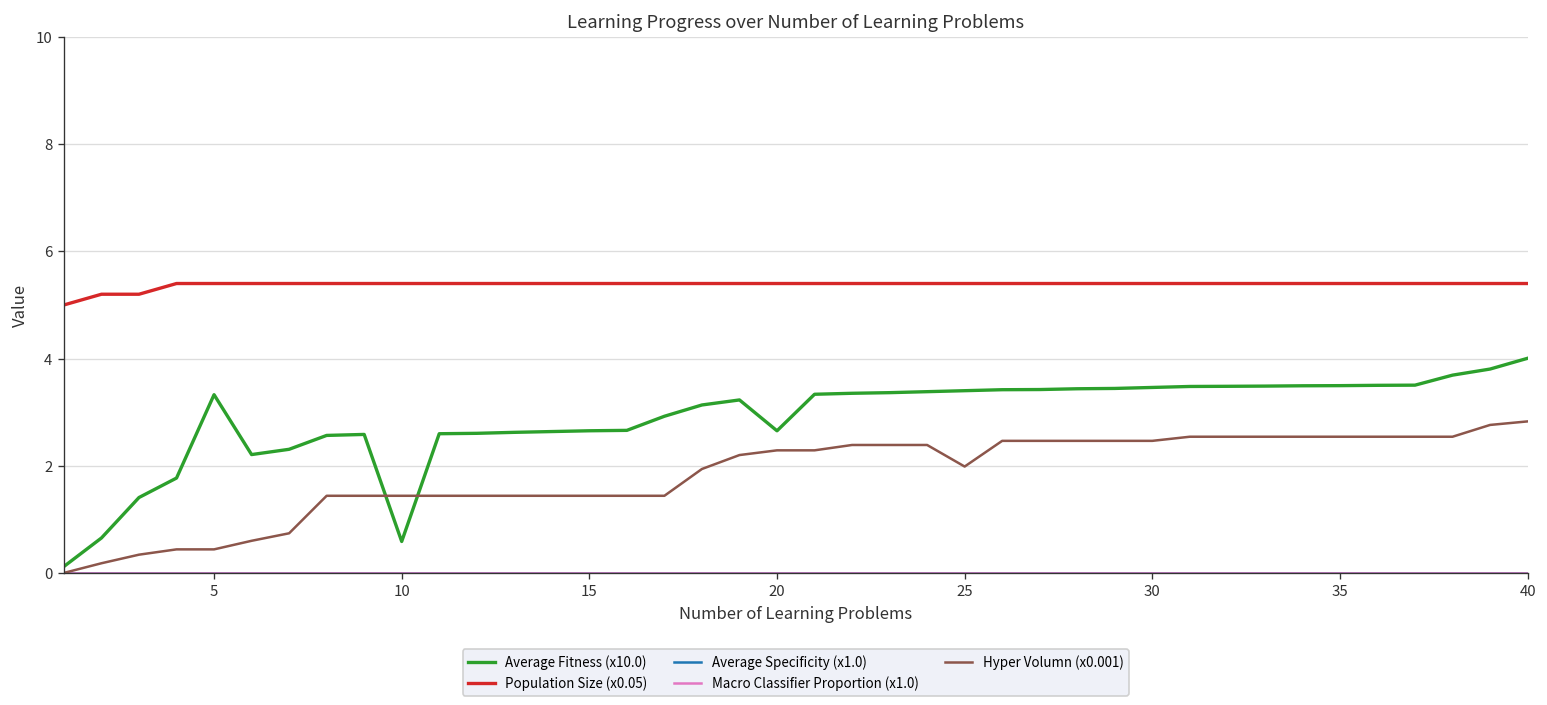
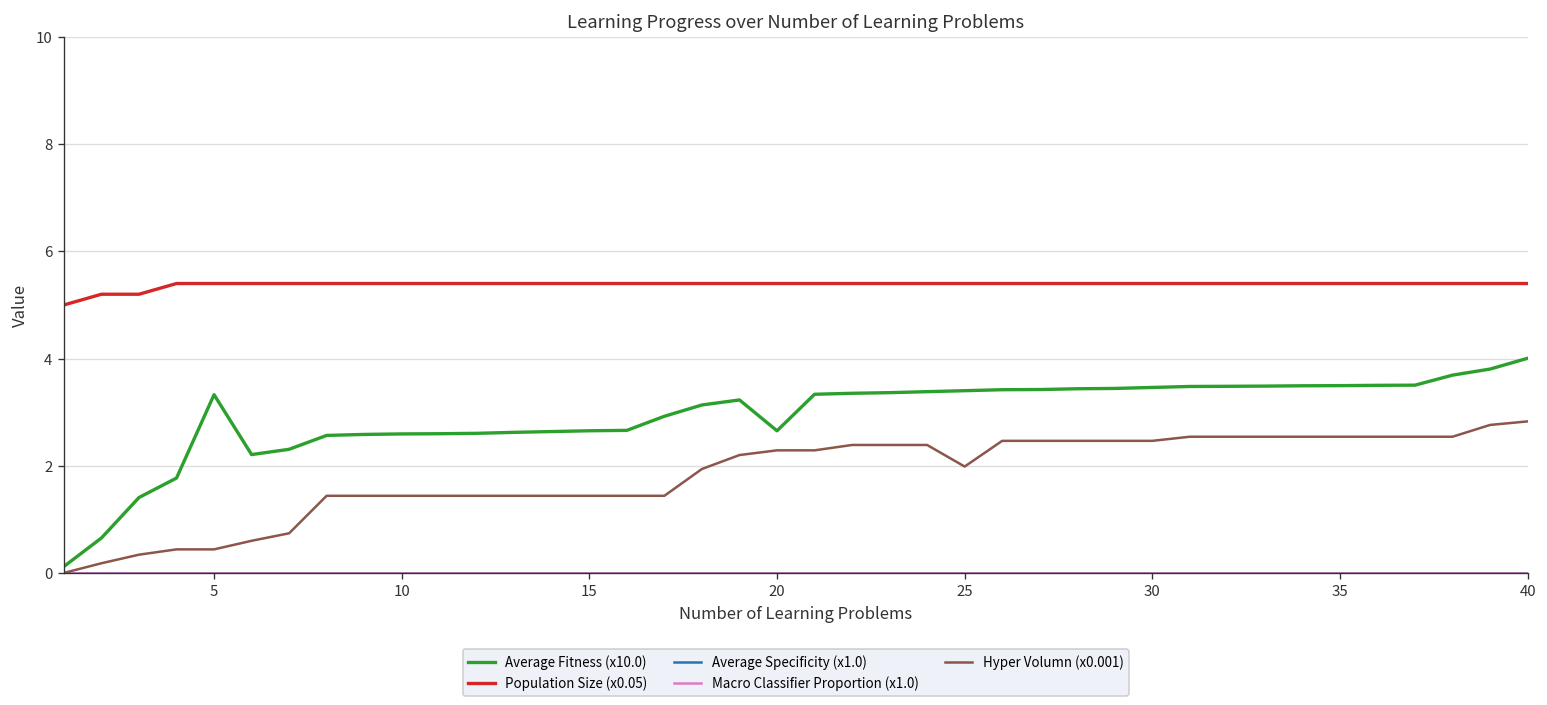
  {
    "Average Fitness (x10.0)": {
      "5": 3.3,
-     "10": 0.6,
+     "10": 2.6,
      "15": 2.7,
      "20": 2.7,
      "25": 3.4,
      "30": 3.5,
      "35": 3.5,
      "40": 4.0
    },
    "Population Size (x0.05)": {
      "5": 5.4,
      "10": 5.4,
      "15": 5.4,
      "20": 5.4,
      "25": 5.4,
      "30": 5.4,
      "35": 5.4,
      "40": 5.4
    },
    "Macro Classifier Proportion (x1.0)": {
      "5": 0.0,
      "10": 0.0,
      "15": 0.0,
      "20": 0.0,
      "25": 0.0,
      "30": 0.0,
      "35": 0.0,
      "40": 0.0
    },
    "Hyper Volumn (x0.001)": {
      "5": 0.4,
      "10": 1.4,
      "15": 1.4,
      "20": 2.3,
      "25": 2.0,
      "30": 2.5,
      "35": 2.5,
      "40": 2.8
    }
  }
